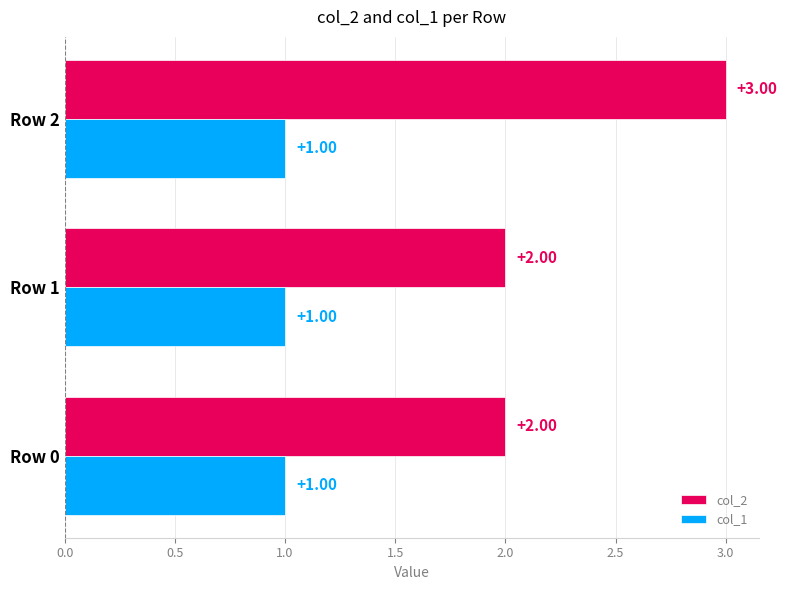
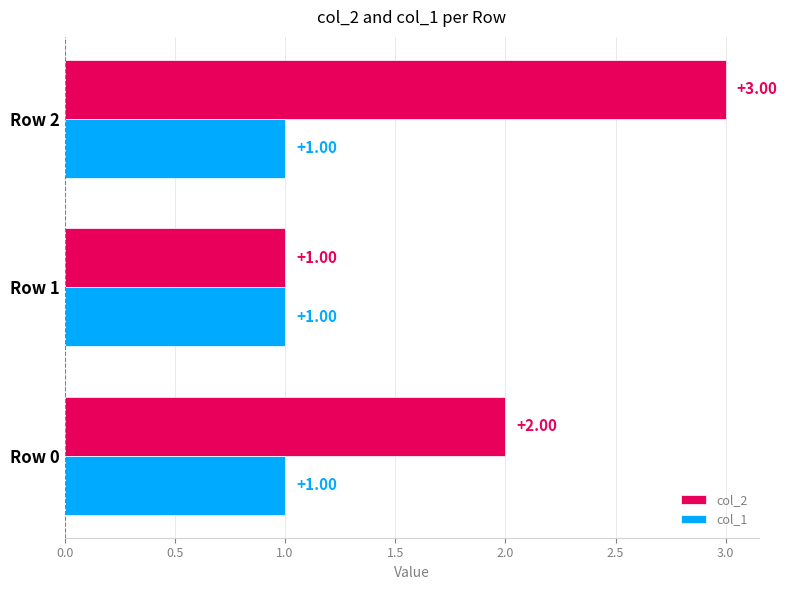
  {
    "col_2": {
      "Row 2": "+3.00",
-     "Row 1": "+2.00",
+     "Row 1": "+1.00",
      "Row 0": "+2.00"
    },
    "col_1": {
      "Row 2": "+1.00",
      "Row 1": "+1.00",
      "Row 0": "+1.00"
    }
  }
